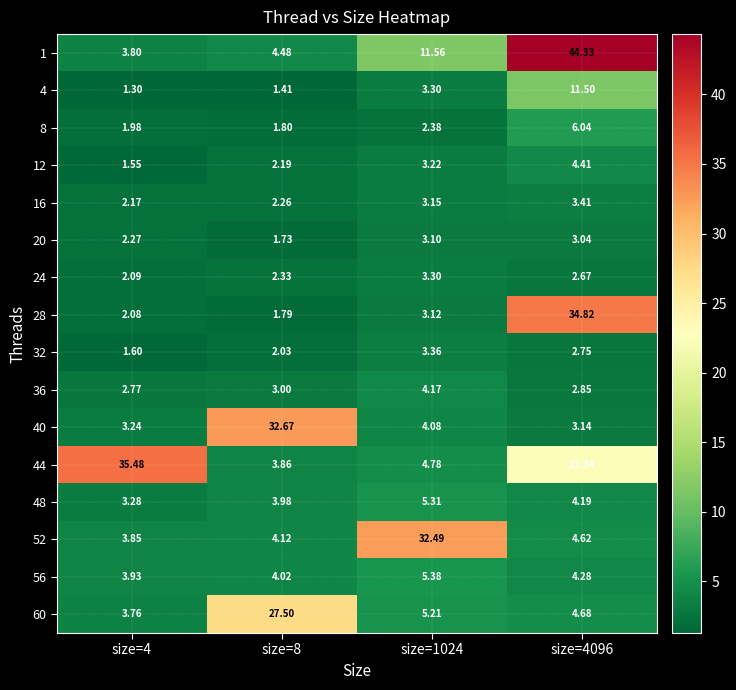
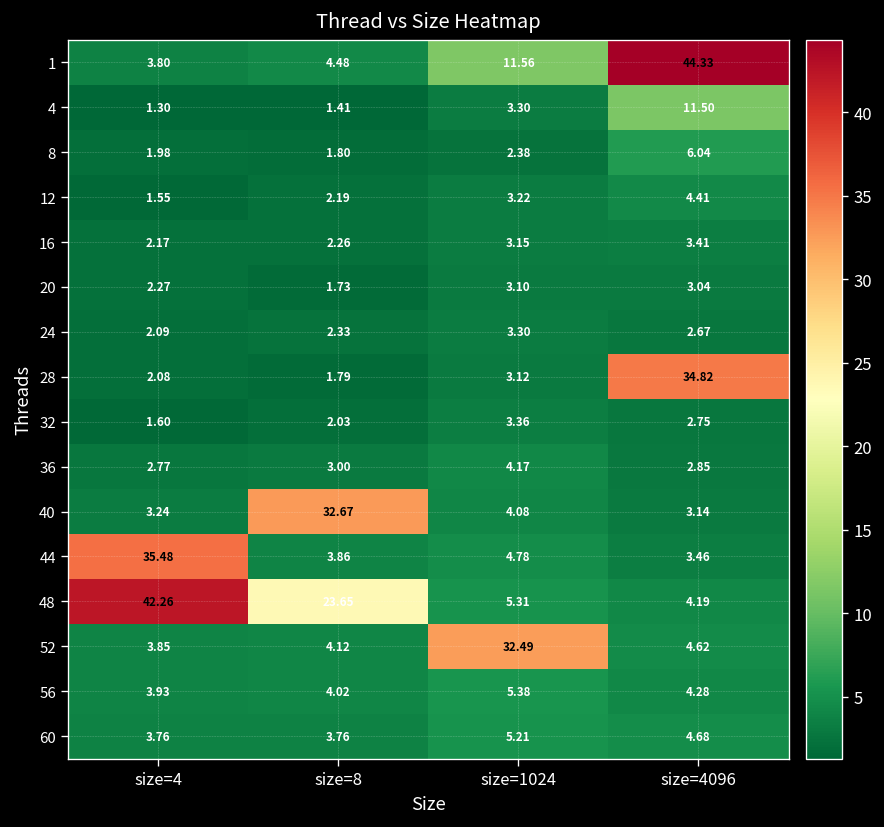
  {
    "1": {
      "size=4": 3.80,
      "size=8": 4.48,
      "size=1024": 11.56,
      "size=4096": 44.33
    },
    "4": {
      "size=4": 1.30,
      "size=8": 1.41,
      "size=1024": 3.30,
      "size=4096": 11.50
    },
    "8": {
      "size=4": 1.98,
      "size=8": 1.80,
      "size=1024": 2.38,
      "size=4096": 6.04
    },
    "12": {
      "size=4": 1.55,
      "size=8": 2.19,
      "size=1024": 3.22,
      "size=4096": 4.41
    },
    "16": {
      "size=4": 2.17,
      "size=8": 2.26,
      "size=1024": 3.15,
      "size=4096": 3.41
    },
    "20": {
      "size=4": 2.27,
      "size=8": 1.73,
      "size=1024": 3.10,
      "size=4096": 3.04
    },
    "24": {
      "size=4": 2.09,
      "size=8": 2.33,
      "size=1024": 3.30,
      "size=4096": 2.67
    },
    "28": {
      "size=4": 2.08,
      "size=8": 1.79,
      "size=1024": 3.12,
      "size=4096": 34.82
    },
    "32": {
      "size=4": 1.60,
      "size=8": 2.03,
      "size=1024": 3.36,
      "size=4096": 2.75
    },
    "36": {
      "size=4": 2.77,
      "size=8": 3.00,
      "size=1024": 4.17,
      "size=4096": 2.85
    },
    "40": {
      "size=4": 3.24,
      "size=8": 32.67,
      "size=1024": 4.08,
      "size=4096": 3.14
    },
    "44": {
      "size=4": 35.48,
      "size=8": 3.86,
      "size=1024": 4.78,
-     "size=4096": 22.34
+     "size=4096": 3.46
    },
    "48": {
-     "size=4": 3.28,
-     "size=8": 3.98,
+     "size=4": 42.26,
+     "size=8": 23.65,
      "size=1024": 5.31,
      "size=4096": 4.19
    },
    "52": {
      "size=4": 3.85,
      "size=8": 4.12,
      "size=1024": 32.49,
      "size=4096": 4.62
    },
    "56": {
      "size=4": 3.93,
      "size=8": 4.02,
      "size=1024": 5.38,
      "size=4096": 4.28
    },
    "60": {
      "size=4": 3.76,
-     "size=8": 27.50,
+     "size=8": 3.76,
      "size=1024": 5.21,
      "size=4096": 4.68
    }
  }
